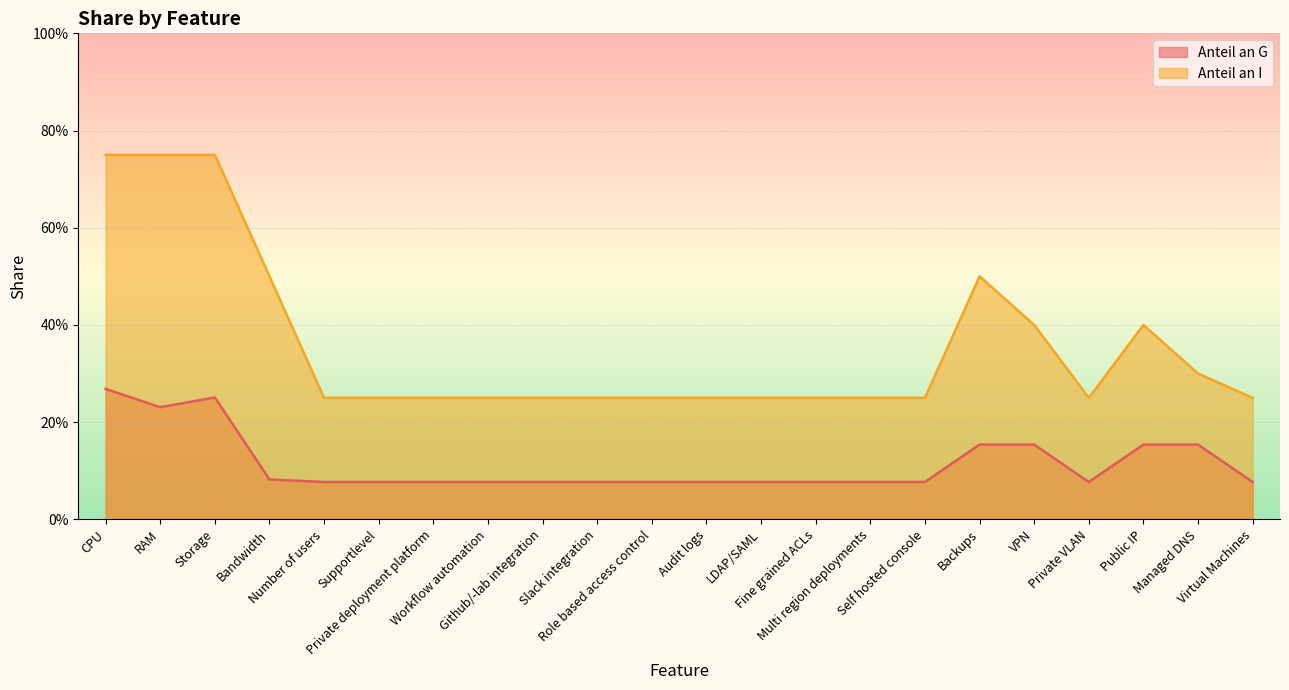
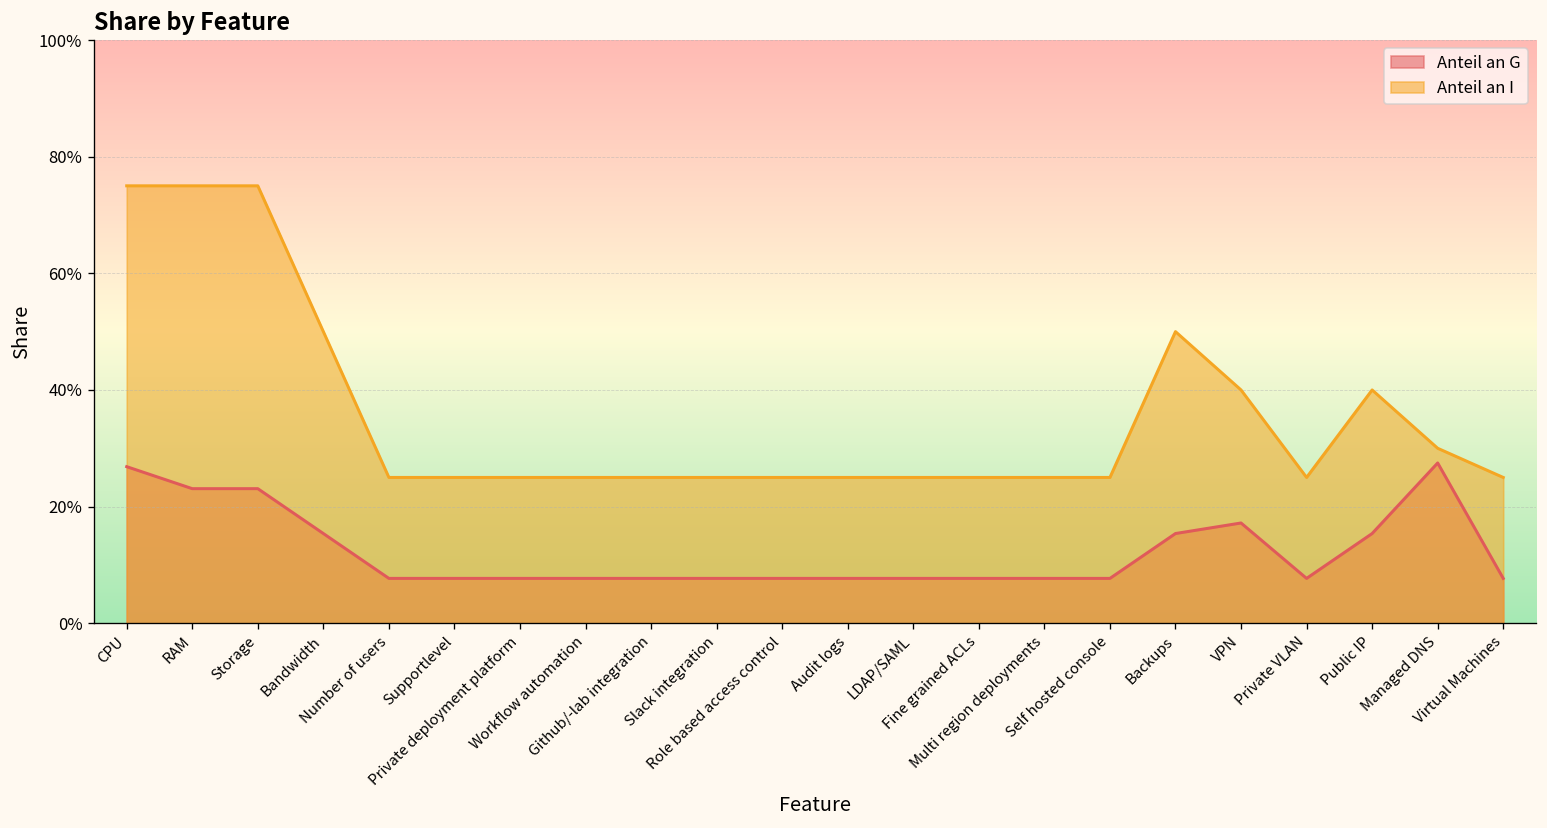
  {
    "Anteil an G": {
      "CPU": "27%",
      "RAM": "23%",
-     "Storage": "25%",
-     "Bandwidth": "8%",
+     "Storage": "23%",
+     "Bandwidth": "15%",
      "Number of users": "8%",
      "Supportlevel": "8%",
      "Private deployment platform": "8%",
      "Workflow automation": "8%",
      "Github/-lab integration": "8%",
      "Slack integration": "8%",
      "Role based access control": "8%",
      "Audit logs": "8%",
      "LDAP/SAML": "8%",
      "Fine grained ACLs": "8%",
      "Multi region deployments": "8%",
      "Self hosted console": "8%",
      "Backups": "15%",
-     "VPN": "15%",
+     "VPN": "17%",
      "Private VLAN": "8%",
      "Public IP": "15%",
-     "Managed DNS": "15%",
+     "Managed DNS": "27%",
      "Virtual Machines": "8%"
    },
    "Anteil an I": {
      "CPU": "75%",
      "RAM": "75%",
      "Storage": "75%",
      "Bandwidth": "50%",
      "Number of users": "25%",
      "Supportlevel": "25%",
      "Private deployment platform": "25%",
      "Workflow automation": "25%",
      "Github/-lab integration": "25%",
      "Slack integration": "25%",
      "Role based access control": "25%",
      "Audit logs": "25%",
      "LDAP/SAML": "25%",
      "Fine grained ACLs": "25%",
      "Multi region deployments": "25%",
      "Self hosted console": "25%",
      "Backups": "50%",
      "VPN": "40%",
      "Private VLAN": "25%",
      "Public IP": "40%",
      "Managed DNS": "30%",
      "Virtual Machines": "25%"
    }
  }
